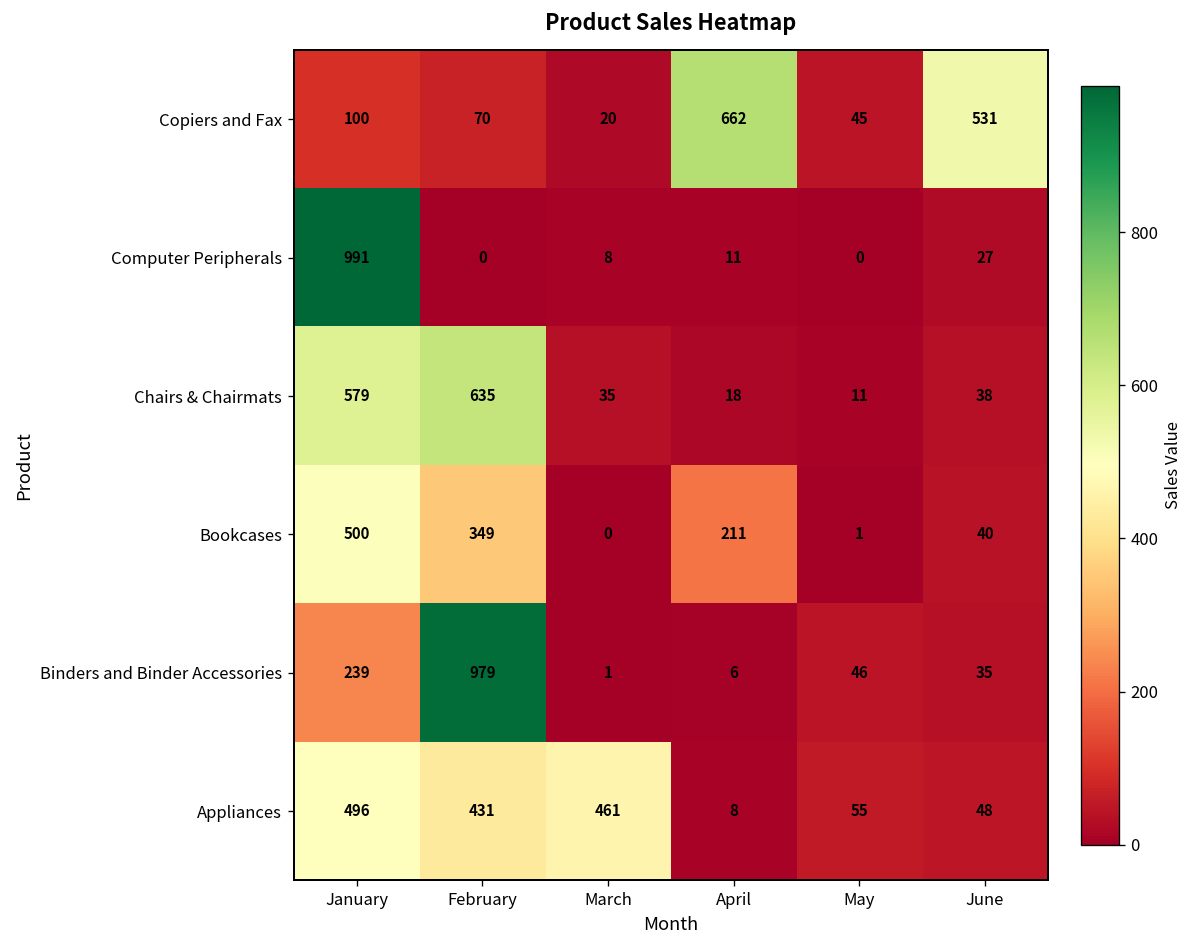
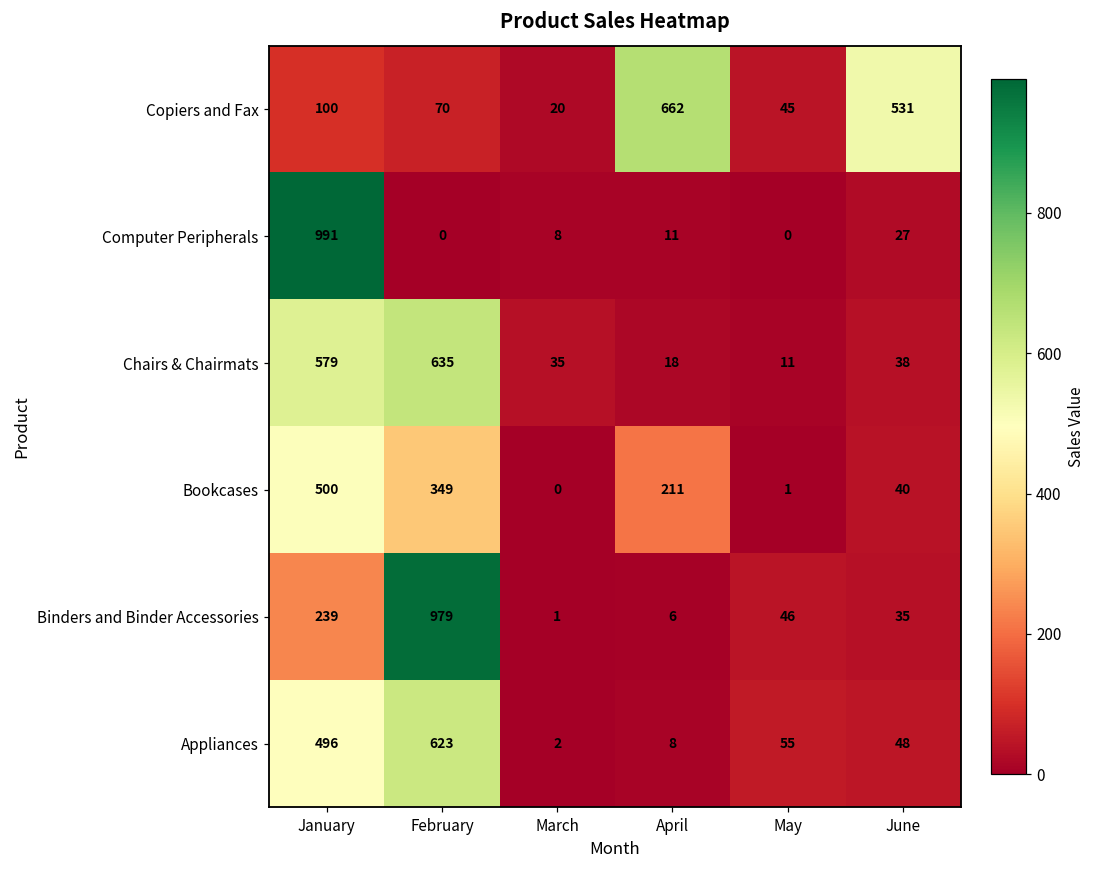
  {
    "Copiers and Fax": {
      "January": 100,
      "February": 70,
      "March": 20,
      "April": 662,
      "May": 45,
      "June": 531
    },
    "Computer Peripherals": {
      "January": 991,
      "February": 0,
      "March": 8,
      "April": 11,
      "May": 0,
      "June": 27
    },
    "Chairs & Chairmats": {
      "January": 579,
      "February": 635,
      "March": 35,
      "April": 18,
      "May": 11,
      "June": 38
    },
    "Bookcases": {
      "January": 500,
      "February": 349,
      "March": 0,
      "April": 211,
      "May": 1,
      "June": 40
    },
    "Binders and Binder Accessories": {
      "January": 239,
      "February": 979,
      "March": 1,
      "April": 6,
      "May": 46,
      "June": 35
    },
    "Appliances": {
      "January": 496,
-     "February": 431,
-     "March": 461,
+     "February": 623,
+     "March": 2,
      "April": 8,
      "May": 55,
      "June": 48
    }
  }
